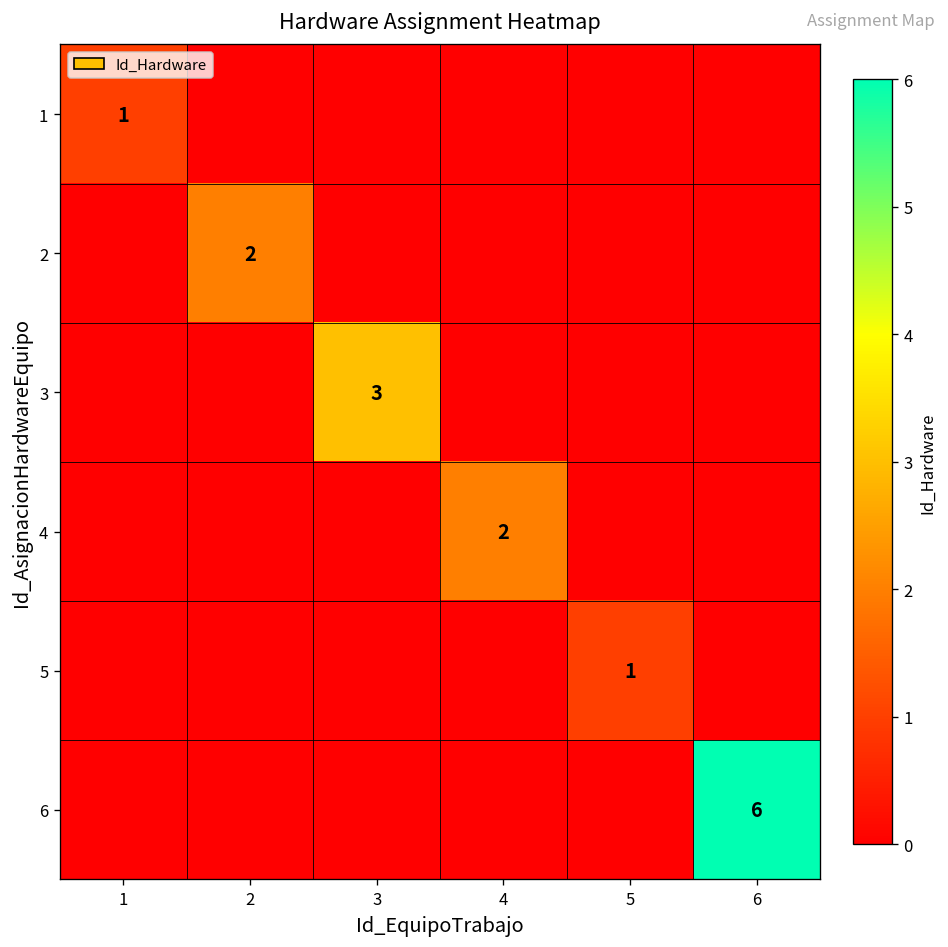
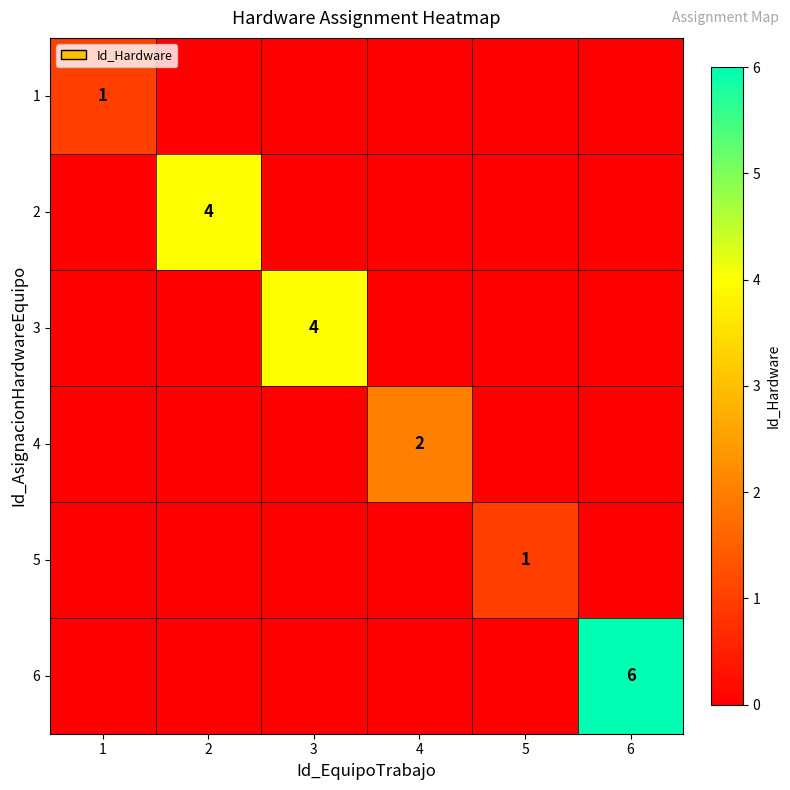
  {
    "1": {
      "1": 1
    },
    "2": {
-     "2": 2
+     "2": 4
    },
    "3": {
-     "3": 3
+     "3": 4
    },
    "4": {
      "4": 2
    },
    "5": {
      "5": 1
    },
    "6": {
      "6": 6
    }
  }
